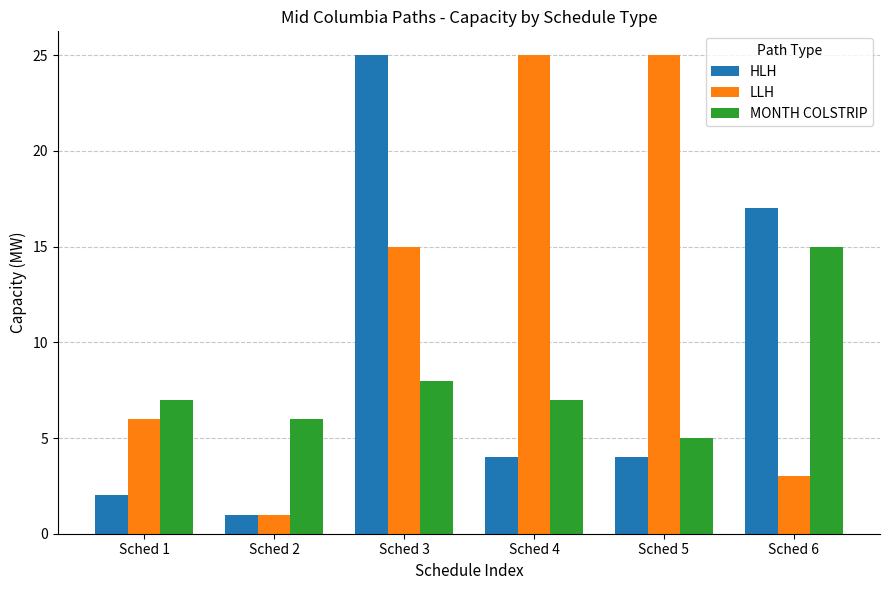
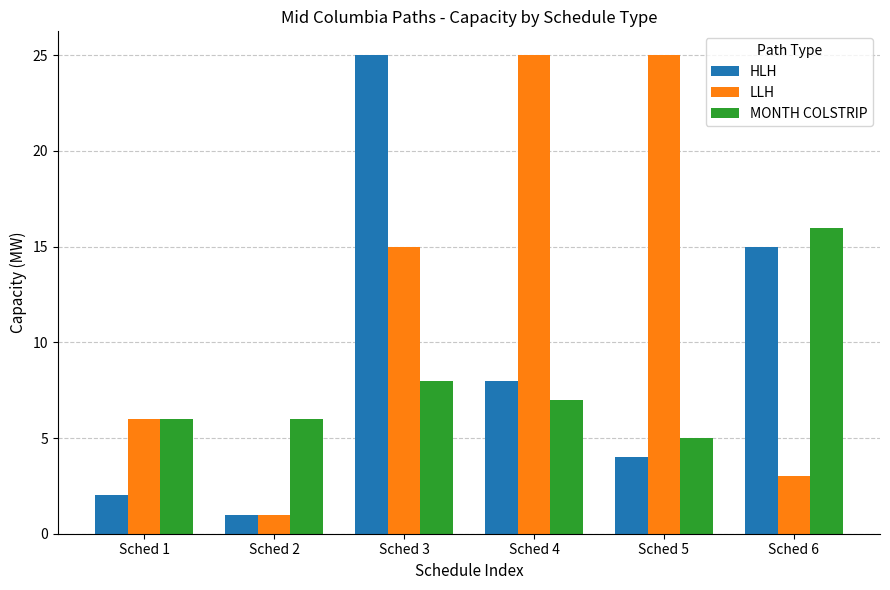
  {
    "HLH": {
      "Sched 1": 2,
      "Sched 2": 1,
      "Sched 3": 25,
-     "Sched 4": 4,
+     "Sched 4": 8,
      "Sched 5": 4,
-     "Sched 6": 17
+     "Sched 6": 15
    },
    "LLH": {
      "Sched 1": 6,
      "Sched 2": 1,
      "Sched 3": 15,
      "Sched 4": 25,
      "Sched 5": 25,
      "Sched 6": 3
    },
    "MONTH COLSTRIP": {
-     "Sched 1": 7,
+     "Sched 1": 6,
      "Sched 2": 6,
      "Sched 3": 8,
      "Sched 4": 7,
      "Sched 5": 5,
-     "Sched 6": 15
+     "Sched 6": 16
    }
  }
